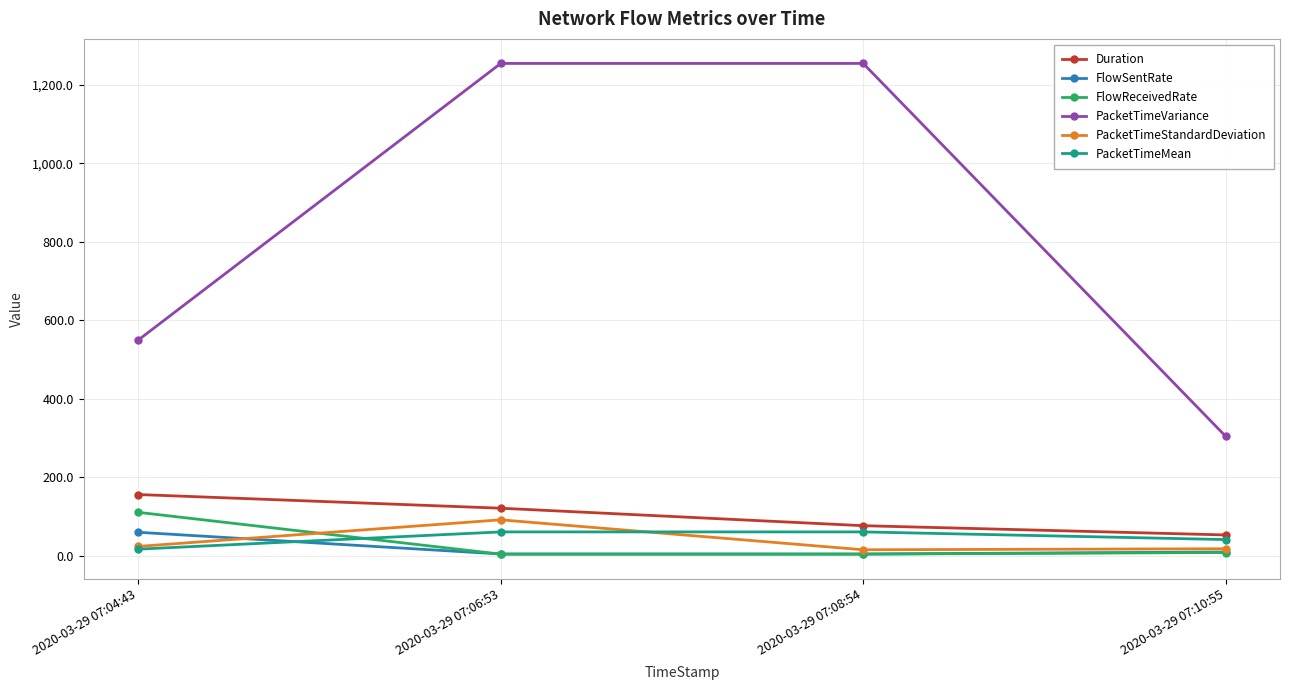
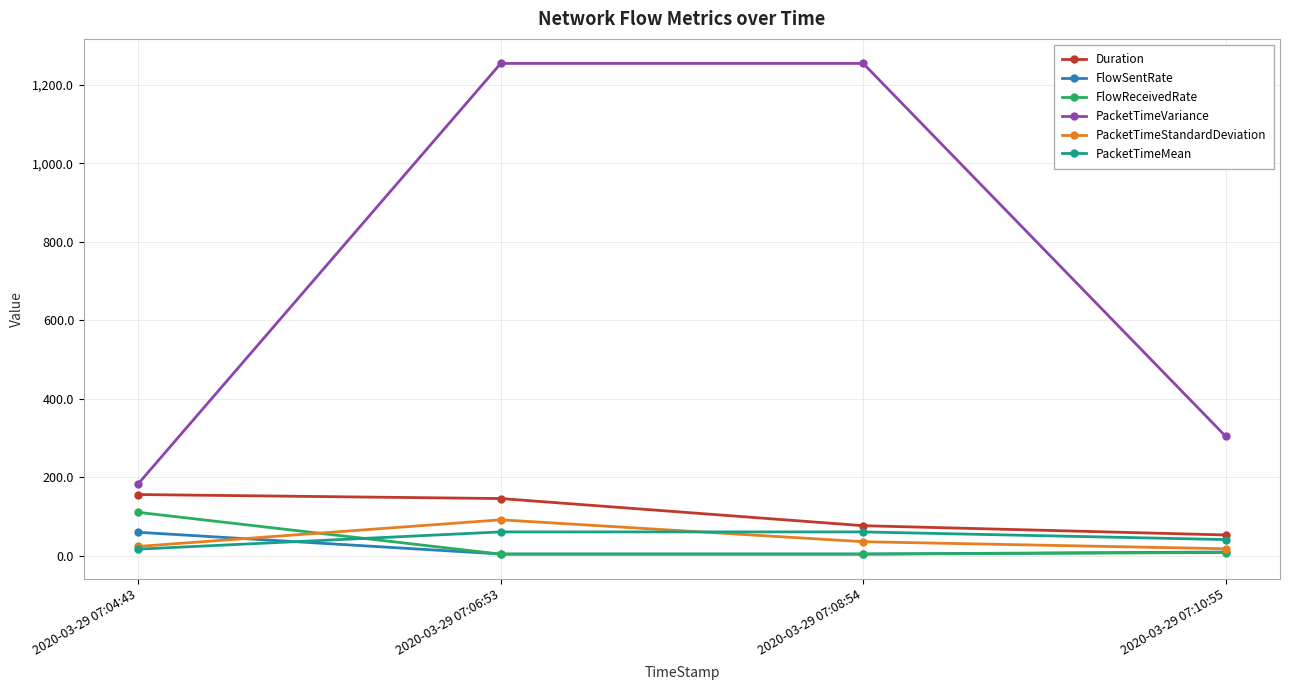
  {
    "Duration": {
      "2020-03-29 07:04:43": "160",
-     "2020-03-29 07:06:53": "120",
+     "2020-03-29 07:06:53": "150",
      "2020-03-29 07:08:54": "80",
      "2020-03-29 07:10:55": "50"
    },
    "FlowSentRate": {
      "2020-03-29 07:04:43": "60"
    },
    "PacketTimeVariance": {
-     "2020-03-29 07:04:43": "550",
+     "2020-03-29 07:04:43": "180",
      "2020-03-29 07:06:53": "1,250",
      "2020-03-29 07:08:54": "1,250",
      "2020-03-29 07:10:55": "300"
    },
    "PacketTimeStandardDeviation": {
      "2020-03-29 07:04:43": "20",
      "2020-03-29 07:06:53": "90",
-     "2020-03-29 07:08:54": "10",
+     "2020-03-29 07:08:54": "40",
      "2020-03-29 07:10:55": "20"
    }
  }
